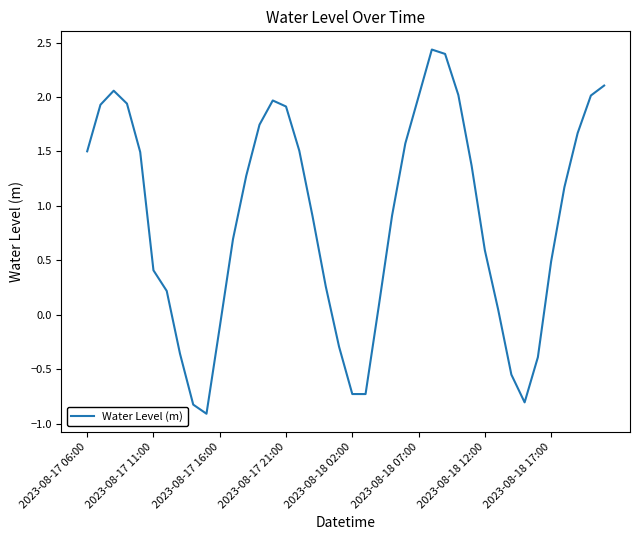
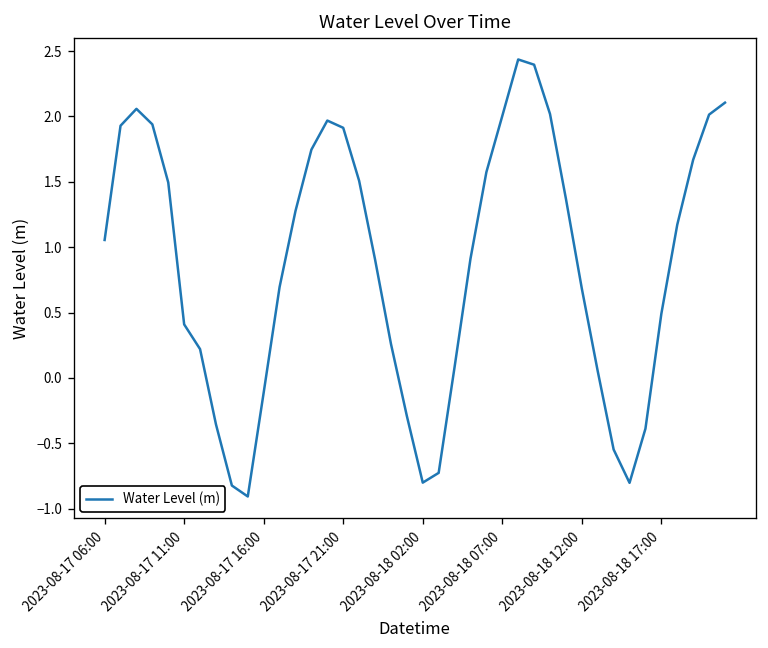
  {
-   "2023-08-17 06:00": 1.50,
+   "2023-08-17 06:00": 1.05,
    "2023-08-17 11:00": 0.41,
    "2023-08-17 16:00": -0.11,
    "2023-08-17 21:00": 1.91,
-   "2023-08-18 02:00": -0.73,
+   "2023-08-18 02:00": -0.80,
    "2023-08-18 07:00": 2.00,
-   "2023-08-18 12:00": 0.59,
+   "2023-08-18 12:00": 0.68,
    "2023-08-18 17:00": 0.49
  }
